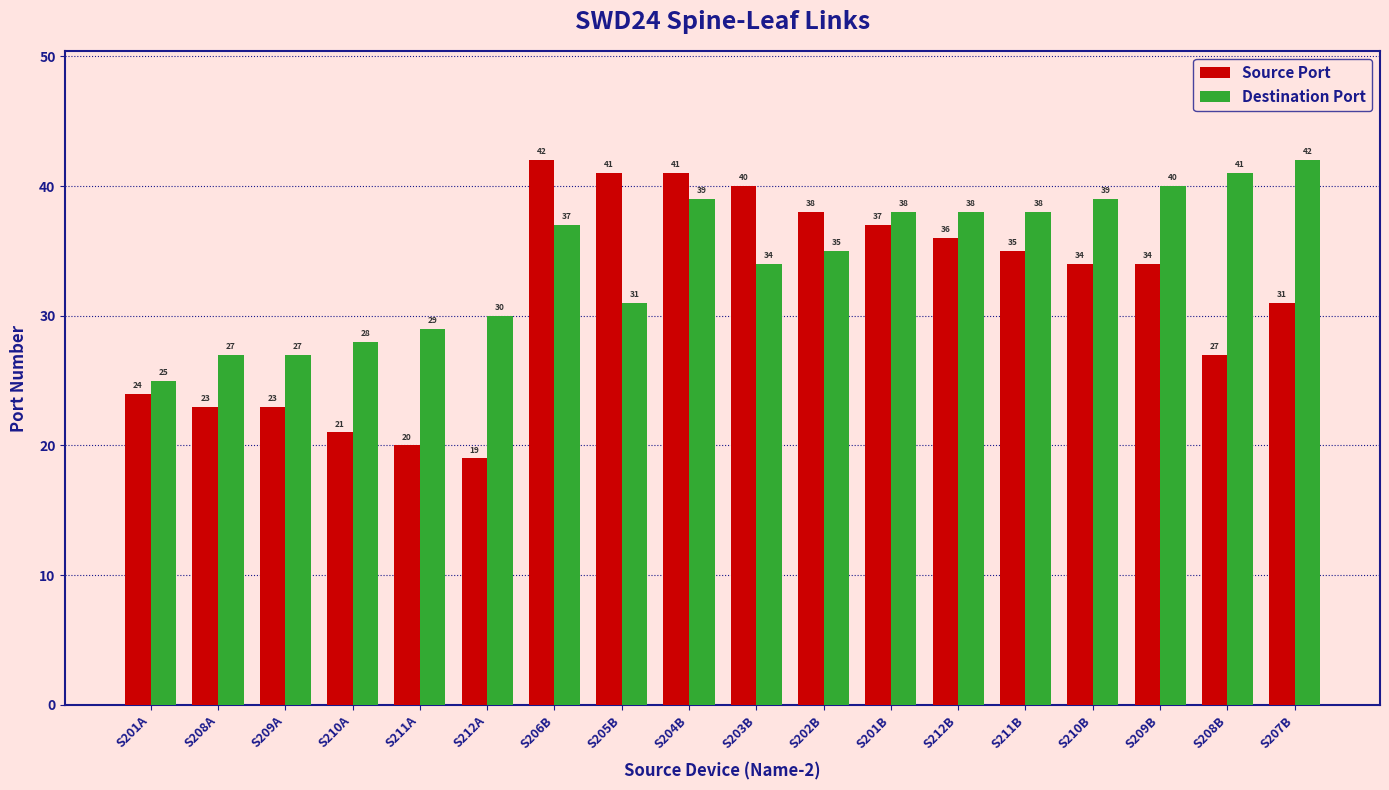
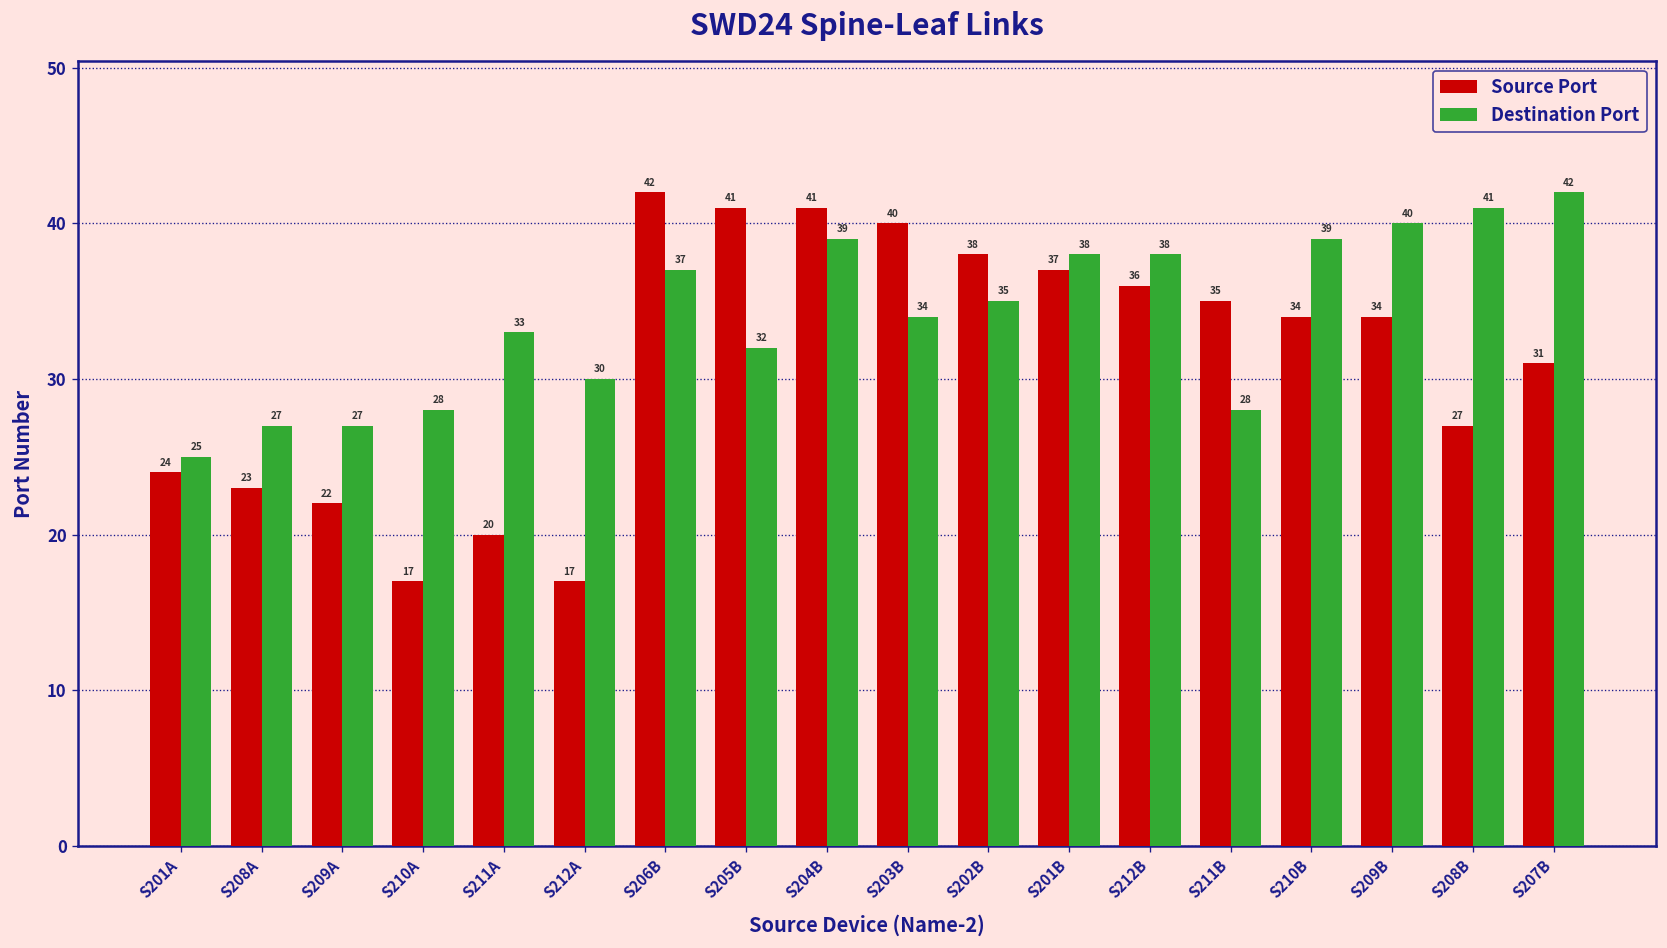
  {
    "Source Port": {
      "S201A": 24,
      "S208A": 23,
-     "S209A": 23,
-     "S210A": 21,
+     "S209A": 22,
+     "S210A": 17,
      "S211A": 20,
-     "S212A": 19,
+     "S212A": 17,
      "S206B": 42,
      "S205B": 41,
      "S204B": 41,
      "S203B": 40,
      "S202B": 38,
      "S201B": 37,
      "S212B": 36,
      "S211B": 35,
      "S210B": 34,
      "S209B": 34,
      "S208B": 27,
      "S207B": 31
    },
    "Destination Port": {
      "S201A": 25,
      "S208A": 27,
      "S209A": 27,
      "S210A": 28,
-     "S211A": 29,
+     "S211A": 33,
      "S212A": 30,
      "S206B": 37,
-     "S205B": 31,
+     "S205B": 32,
      "S204B": 39,
      "S203B": 34,
      "S202B": 35,
      "S201B": 38,
      "S212B": 38,
-     "S211B": 38,
+     "S211B": 28,
      "S210B": 39,
      "S209B": 40,
      "S208B": 41,
      "S207B": 42
    }
  }
